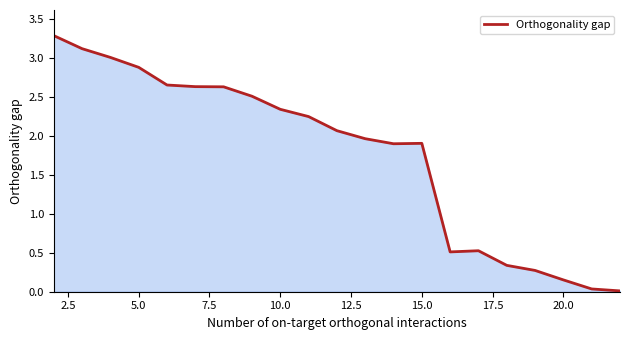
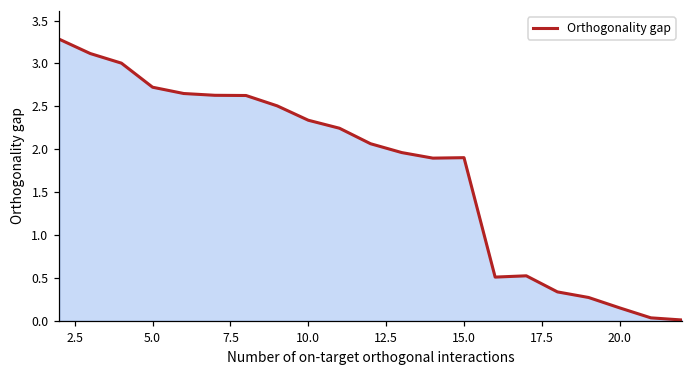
  {
-   "5.0": 2.9,
+   "5.0": 2.7,
    "10.0": 2.3,
    "15.0": 1.9,
    "20.0": 0.2
  }
